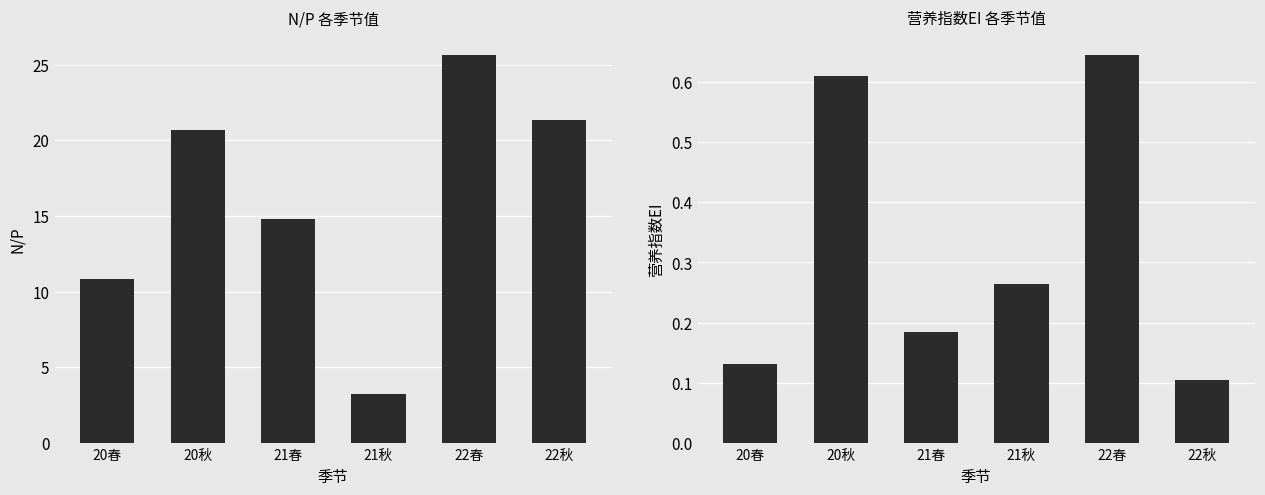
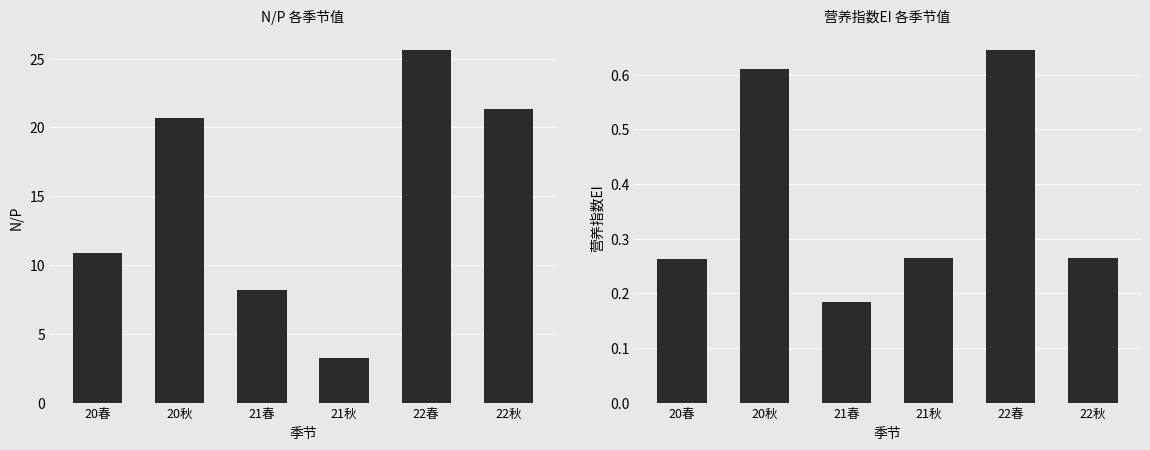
  {
    "N/P 各季节值": {
      "20春": 10.9,
      "20秋": 20.7,
-     "21春": 14.8,
+     "21春": 8.2,
      "21秋": 3.2,
      "22春": 25.6,
      "22秋": 21.3
    },
    "营养指数EI 各季节值": {
-     "20春": 0.13,
+     "20春": 0.26,
      "20秋": 0.61,
      "21春": 0.18,
      "21秋": 0.26,
      "22春": 0.64,
-     "22秋": 0.11
+     "22秋": 0.26
    }
  }
